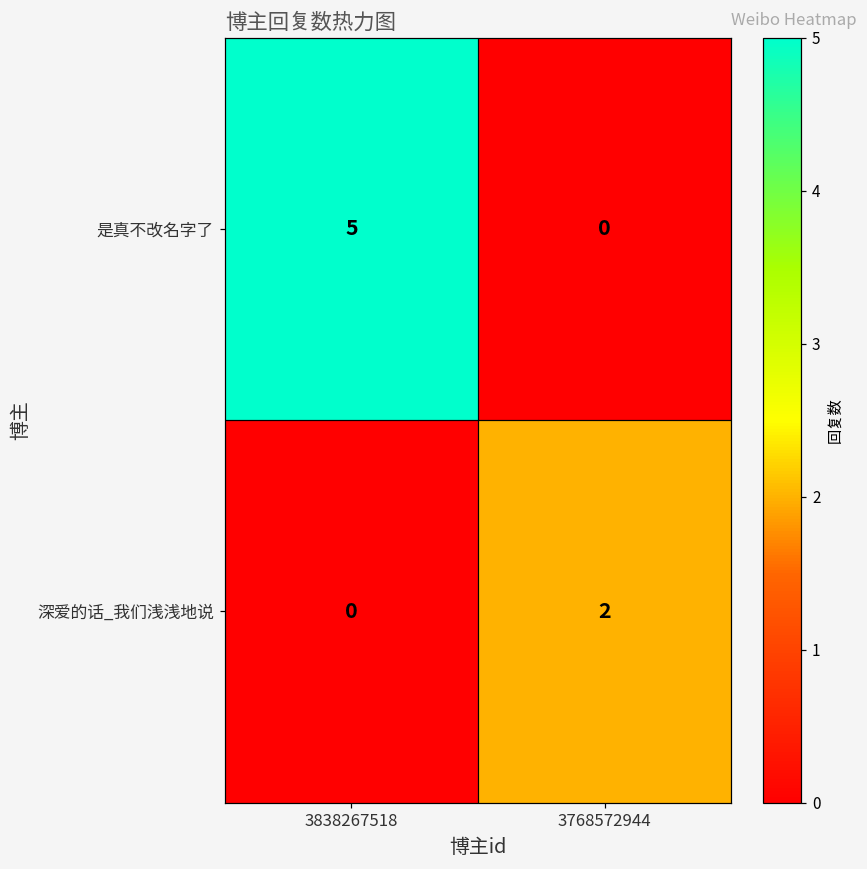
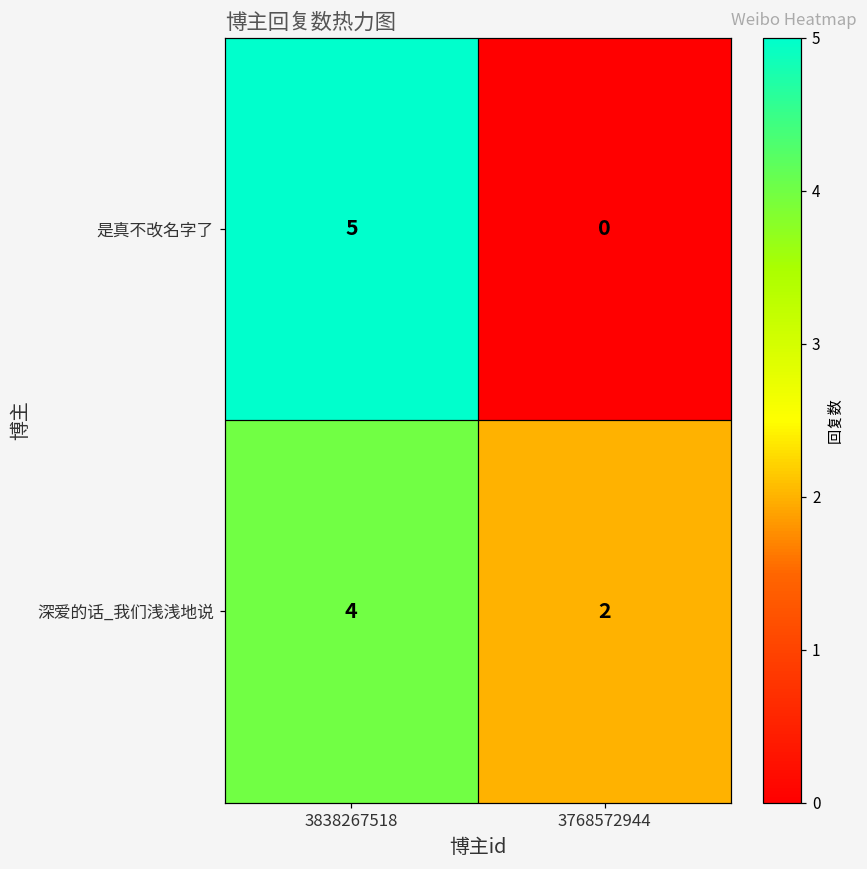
  {
    "是真不改名字了": {
      "3838267518": 5,
      "3768572944": 0
    },
    "深爱的话_我们浅浅地说": {
-     "3838267518": 0,
+     "3838267518": 4,
      "3768572944": 2
    }
  }
